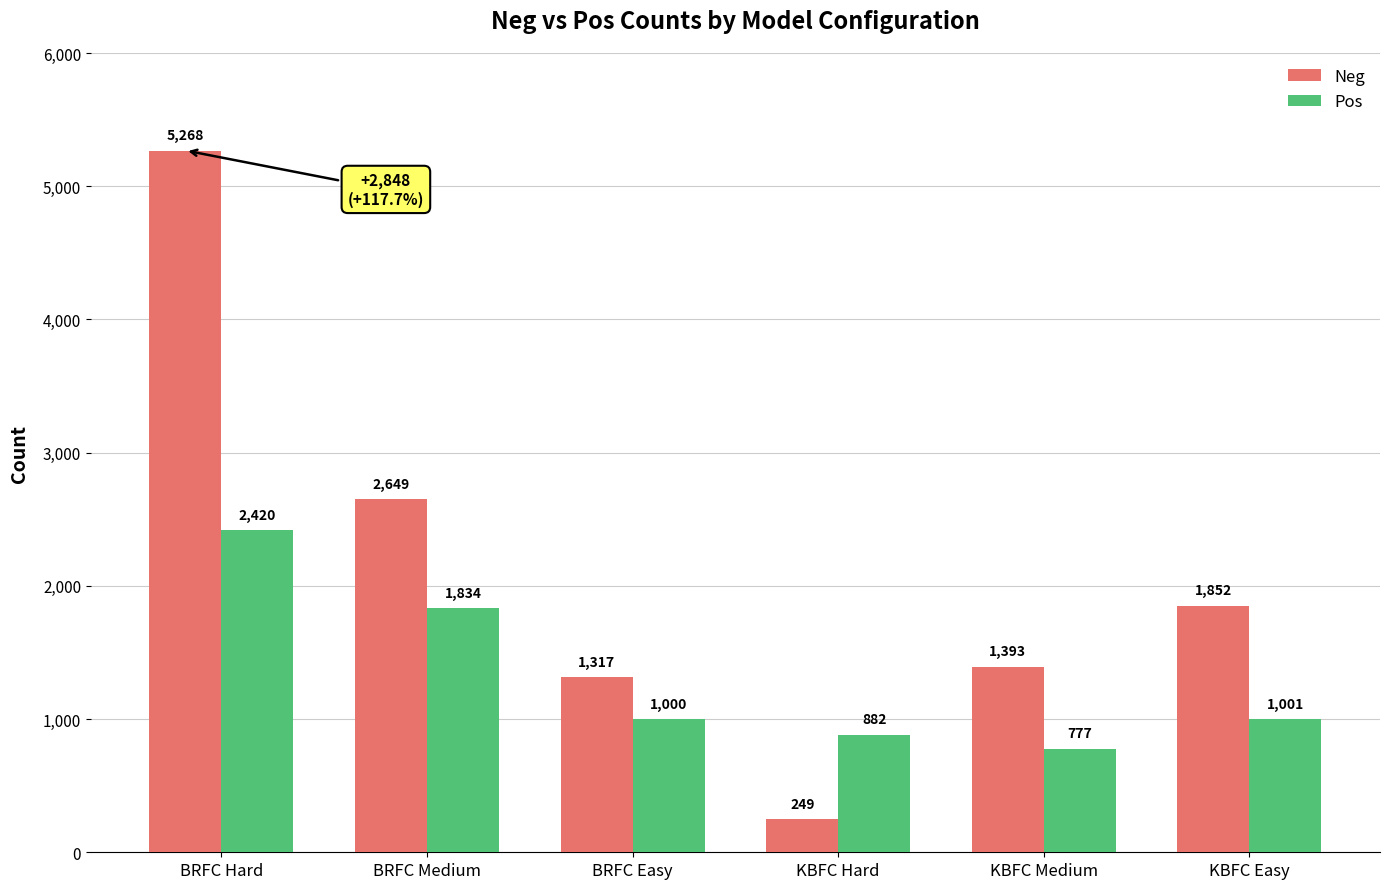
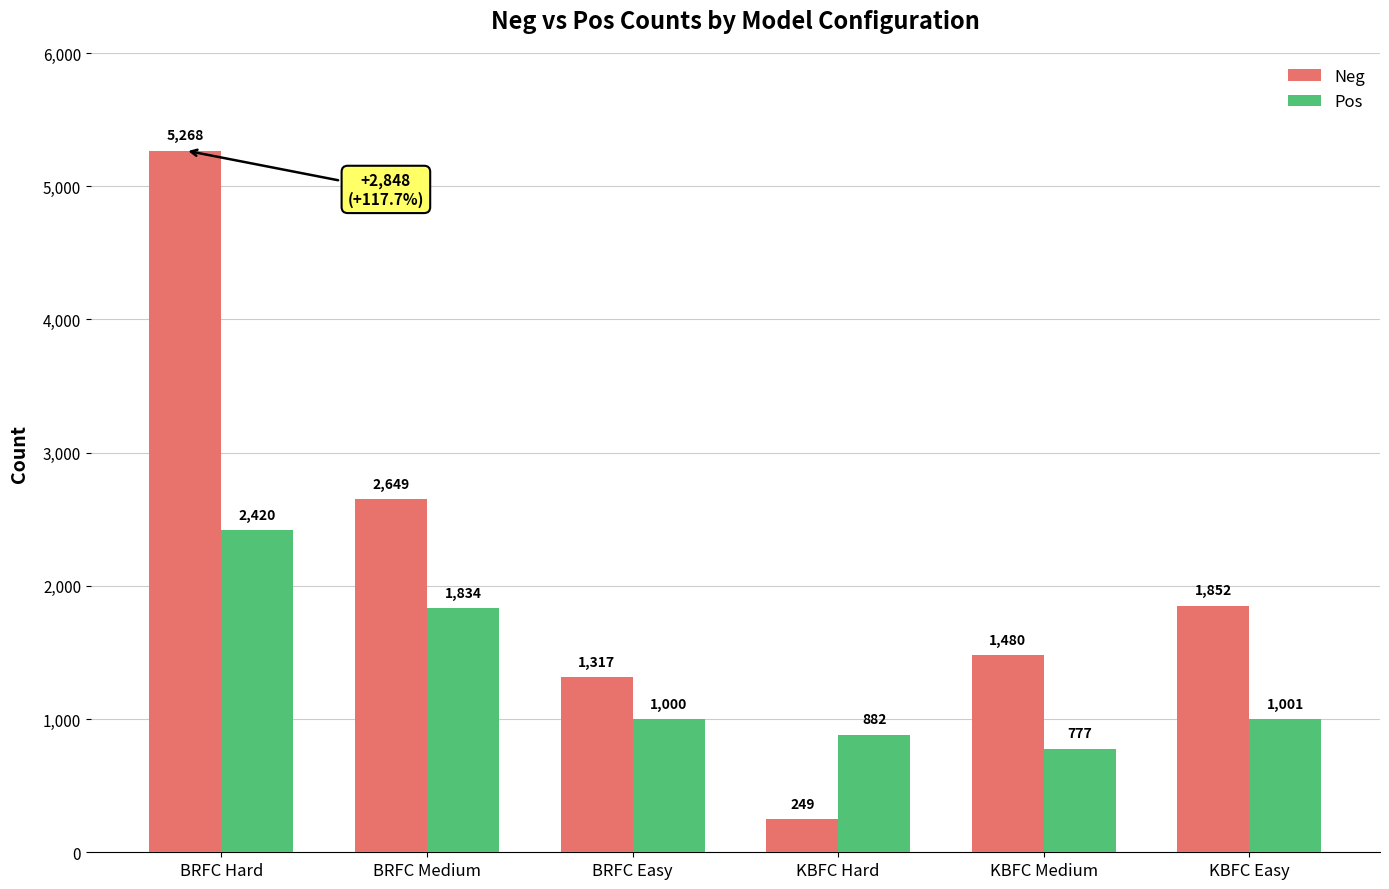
  {
    "Neg": {
      "BRFC Hard": "5,268",
      "BRFC Medium": "2,649",
      "BRFC Easy": "1,317",
      "KBFC Hard": "249",
-     "KBFC Medium": "1,393",
+     "KBFC Medium": "1,480",
      "KBFC Easy": "1,852"
    },
    "Pos": {
      "BRFC Hard": "2,420",
      "BRFC Medium": "1,834",
      "BRFC Easy": "1,000",
      "KBFC Hard": "882",
      "KBFC Medium": "777",
      "KBFC Easy": "1,001"
    }
  }
